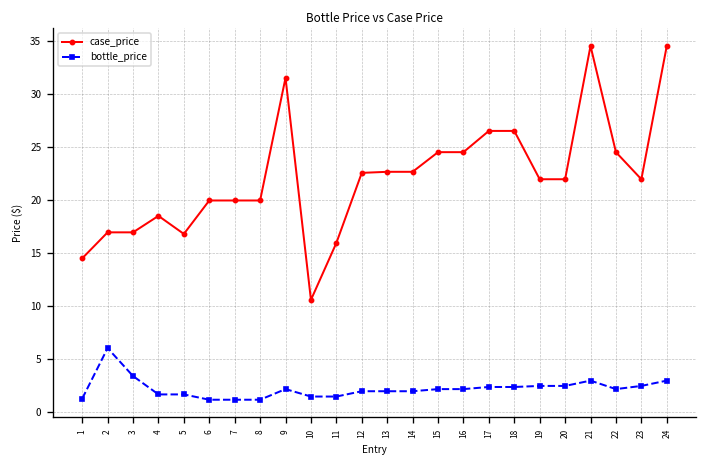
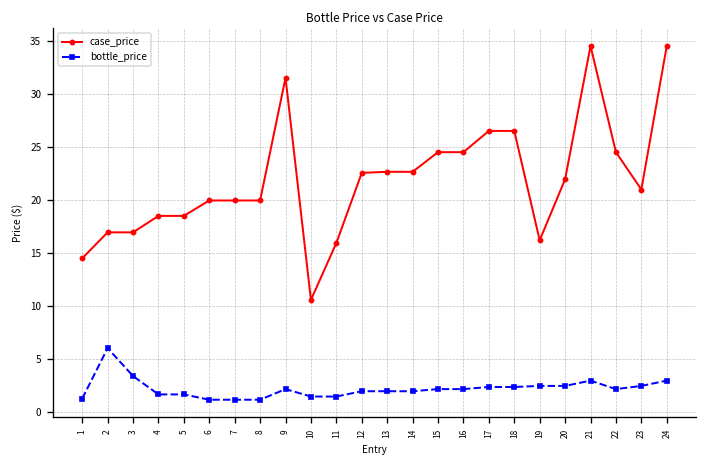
  {
    "case_price": {
      "1": 15,
      "2": 17,
      "3": 17,
      "4": 19,
-     "5": 17,
+     "5": 19,
      "6": 20,
      "7": 20,
      "8": 20,
      "9": 32,
      "10": 11,
      "11": 16,
      "12": 23,
      "13": 23,
      "14": 23,
      "15": 25,
      "16": 25,
      "17": 27,
      "18": 27,
-     "19": 22,
+     "19": 16,
      "20": 22,
      "21": 35,
      "22": 25,
-     "23": 22,
+     "23": 21,
      "24": 35
    },
    "bottle_price": {
      "1": 1,
      "2": 6,
      "3": 3,
      "4": 2,
      "5": 2,
      "6": 1,
      "7": 1,
      "8": 1,
      "9": 2,
      "10": 1,
      "11": 1,
      "12": 2,
      "13": 2,
      "14": 2,
      "15": 2,
      "16": 2,
      "17": 2,
      "18": 2,
      "19": 2,
      "20": 2,
      "21": 3,
      "22": 2,
      "23": 2,
      "24": 3
    }
  }
